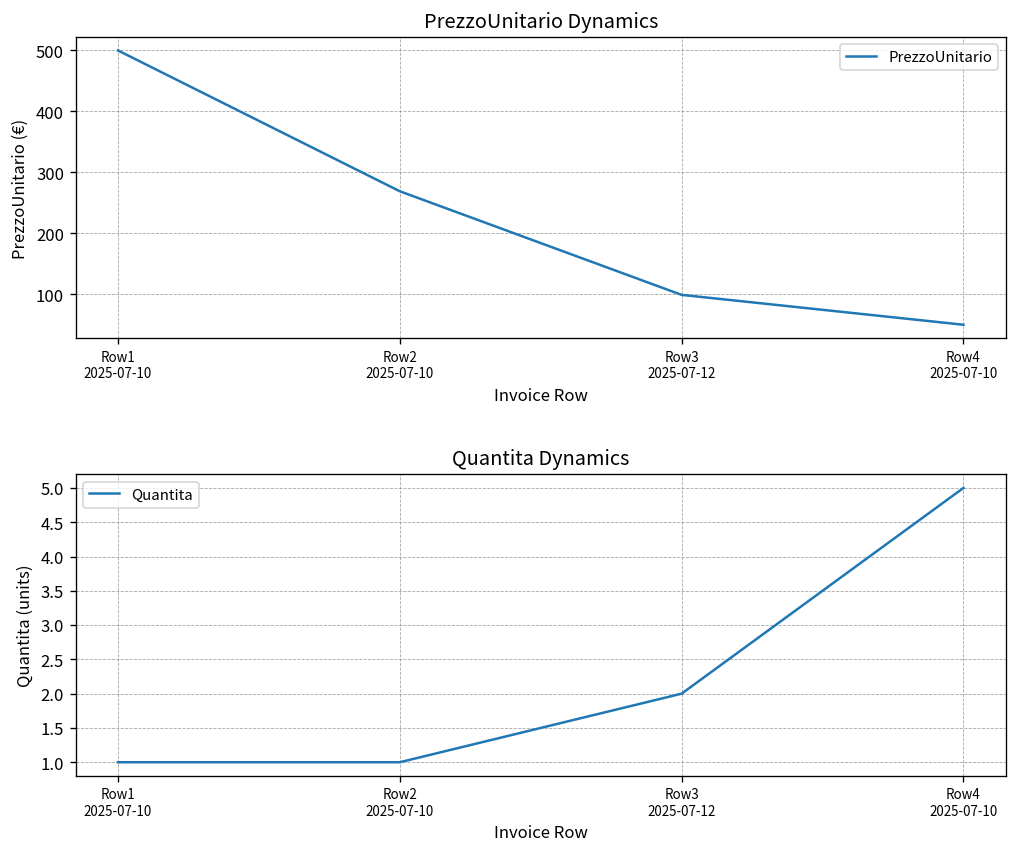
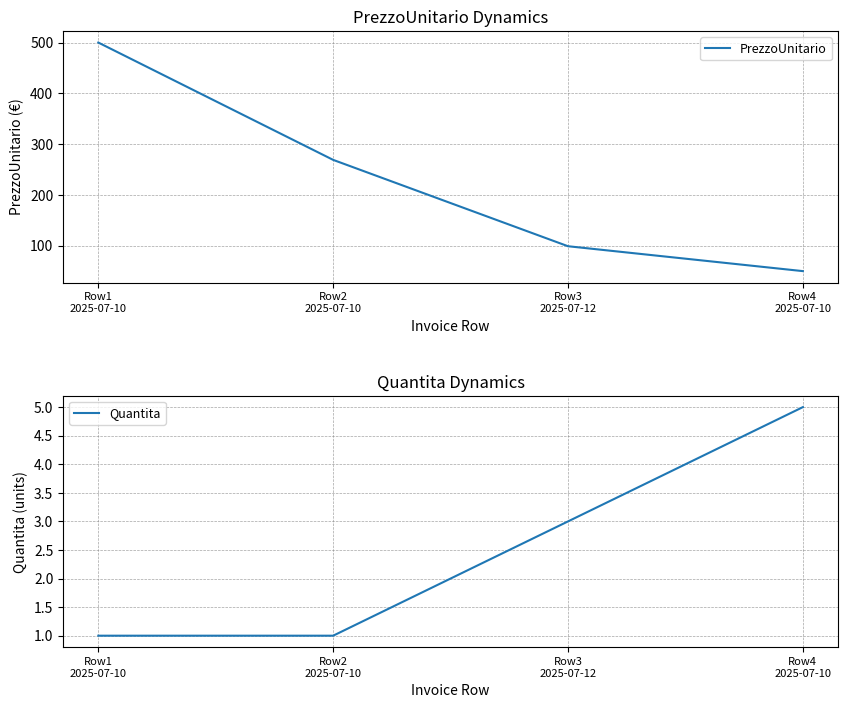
  {
    "PrezzoUnitario Dynamics": {
      "Row1 2025-07-10": 500,
      "Row2 2025-07-10": 270,
      "Row3 2025-07-12": 100,
      "Row4 2025-07-10": 50
    },
    "Quantita Dynamics": {
      "Row1 2025-07-10": 1,
      "Row2 2025-07-10": 1,
-     "Row3 2025-07-12": 2,
+     "Row3 2025-07-12": 3,
      "Row4 2025-07-10": 5
    }
  }
